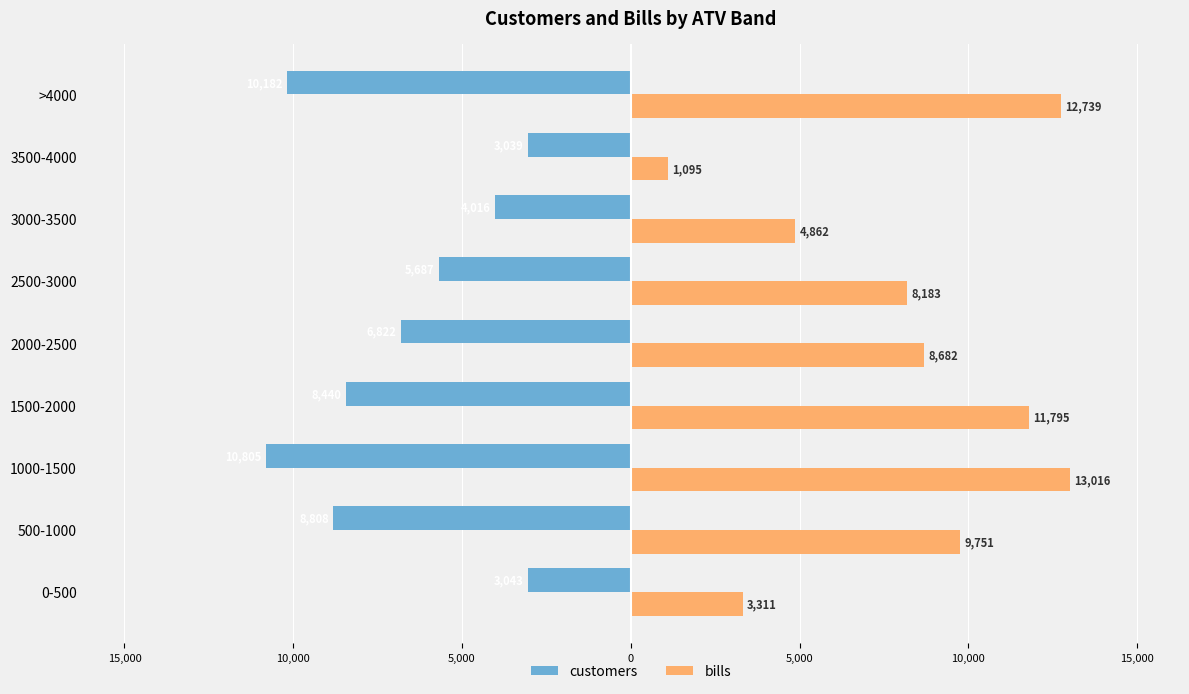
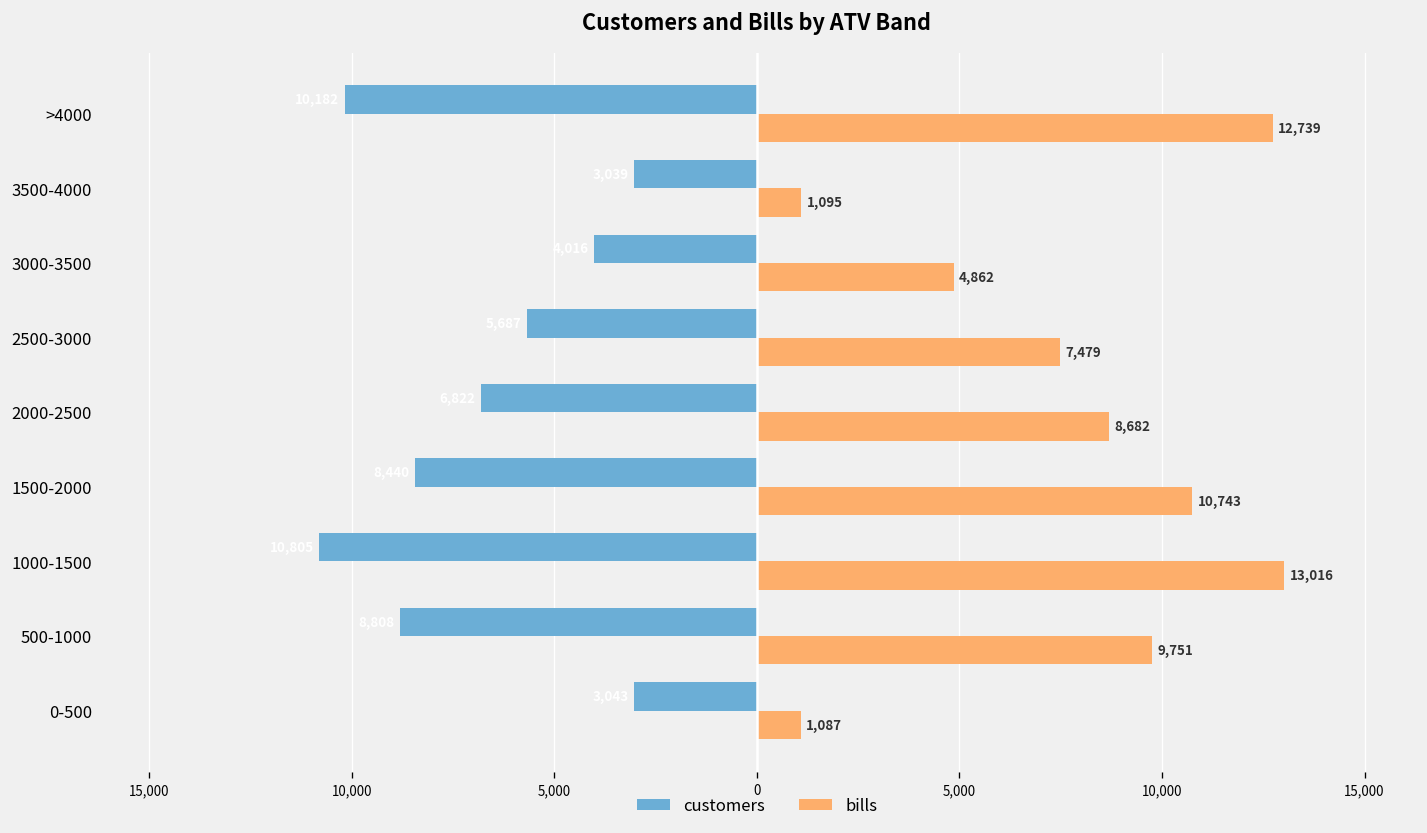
  {
    "bills": {
      ">4000": "12,739",
      "3500-4000": "1,095",
      "3000-3500": "4,862",
-     "2500-3000": "8,183",
+     "2500-3000": "7,479",
      "2000-2500": "8,682",
-     "1500-2000": "11,795",
+     "1500-2000": "10,743",
      "1000-1500": "13,016",
      "500-1000": "9,751",
-     "0-500": "3,311"
+     "0-500": "1,087"
    }
  }
